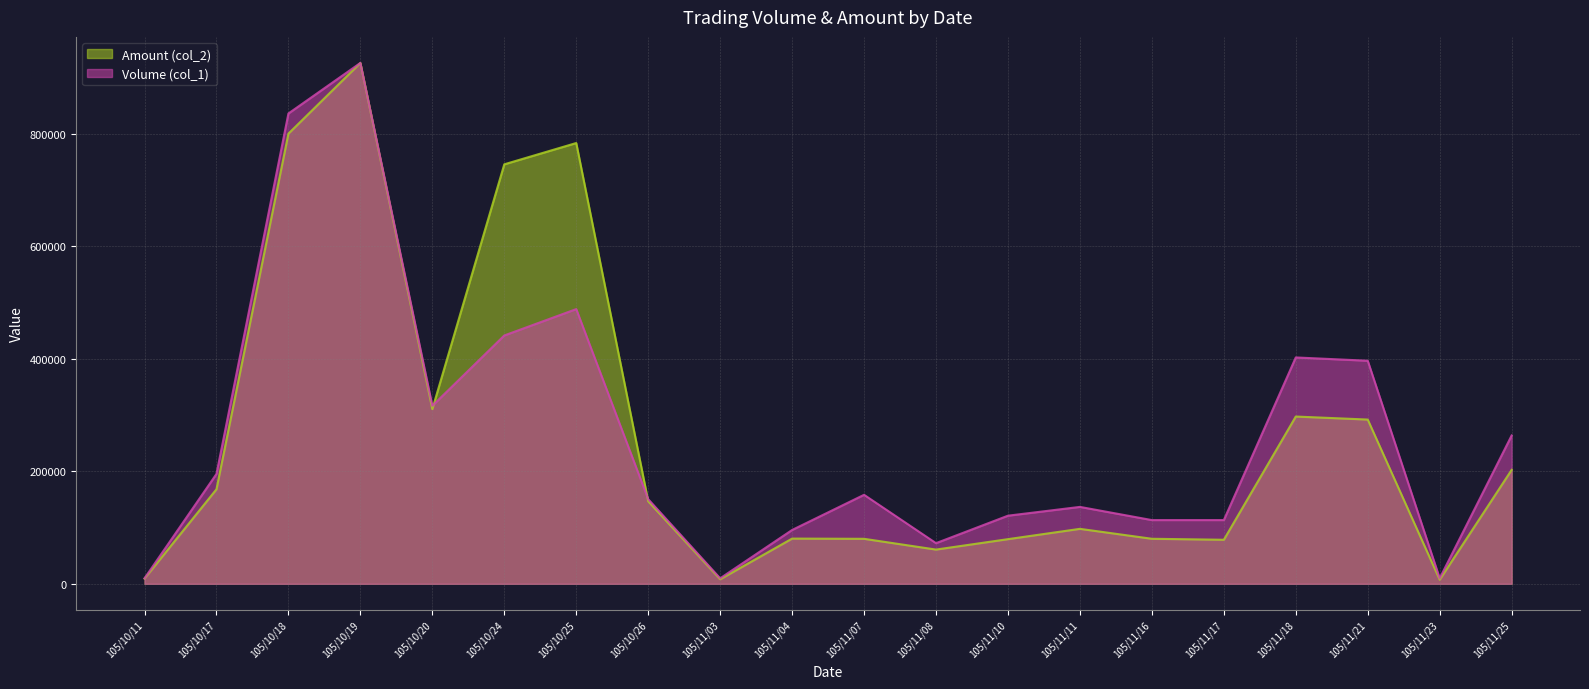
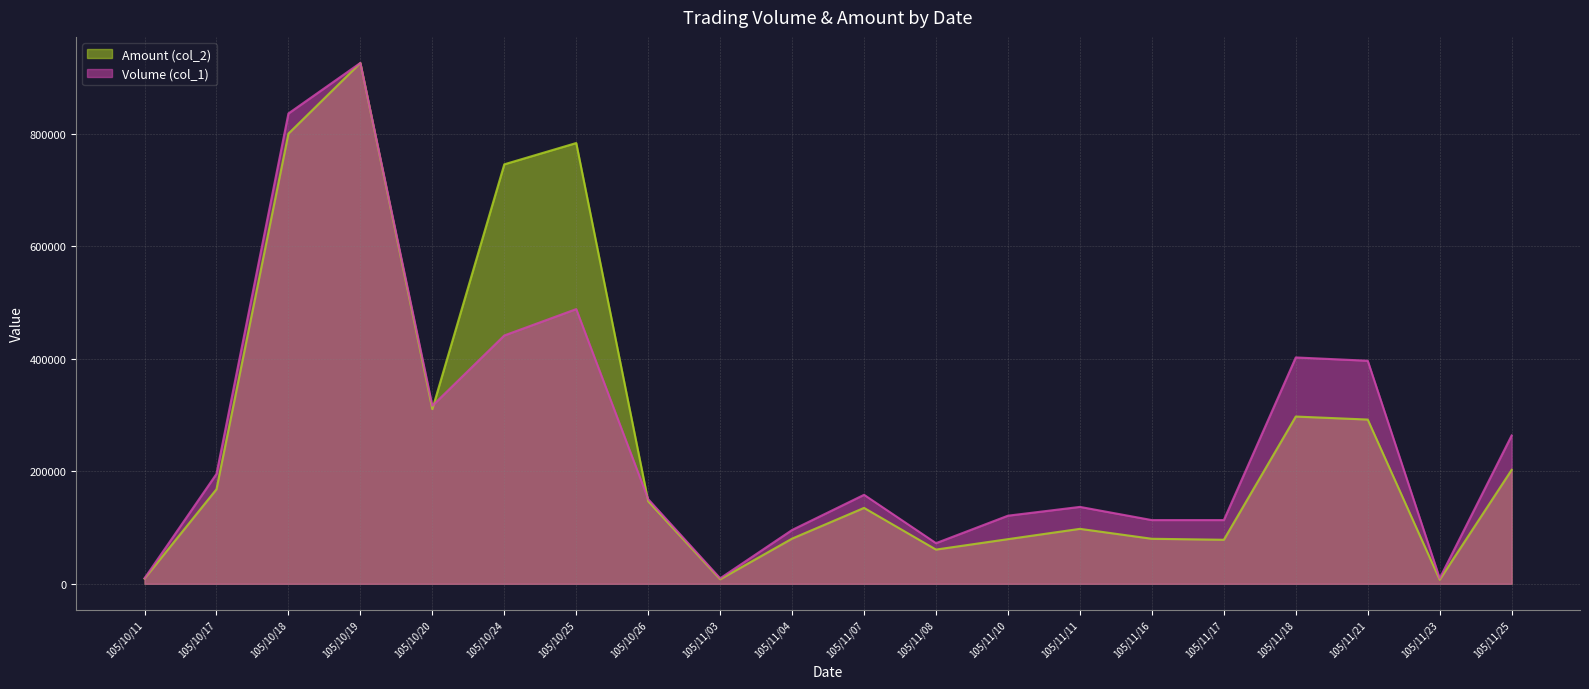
  {
    "Amount (col_2)": {
      "105/10/17": 170000,
      "105/10/18": 800000,
      "105/10/20": 310000,
      "105/10/24": 750000,
      "105/10/25": 780000,
      "105/11/04": 80000,
-     "105/11/07": 80000,
+     "105/11/07": 130000,
      "105/11/08": 60000,
      "105/11/10": 80000,
      "105/11/11": 100000,
      "105/11/16": 80000,
      "105/11/17": 80000,
      "105/11/18": 300000,
      "105/11/21": 290000,
      "105/11/25": 200000
    },
    "Volume (col_1)": {
      "105/10/17": 200000,
      "105/10/18": 840000,
      "105/10/20": 320000,
      "105/10/24": 440000,
      "105/10/25": 490000,
      "105/11/04": 100000,
      "105/11/07": 160000,
      "105/11/08": 70000,
      "105/11/10": 120000,
      "105/11/11": 140000,
      "105/11/16": 110000,
      "105/11/17": 110000,
      "105/11/18": 400000,
      "105/11/21": 400000,
      "105/11/25": 260000
    }
  }
